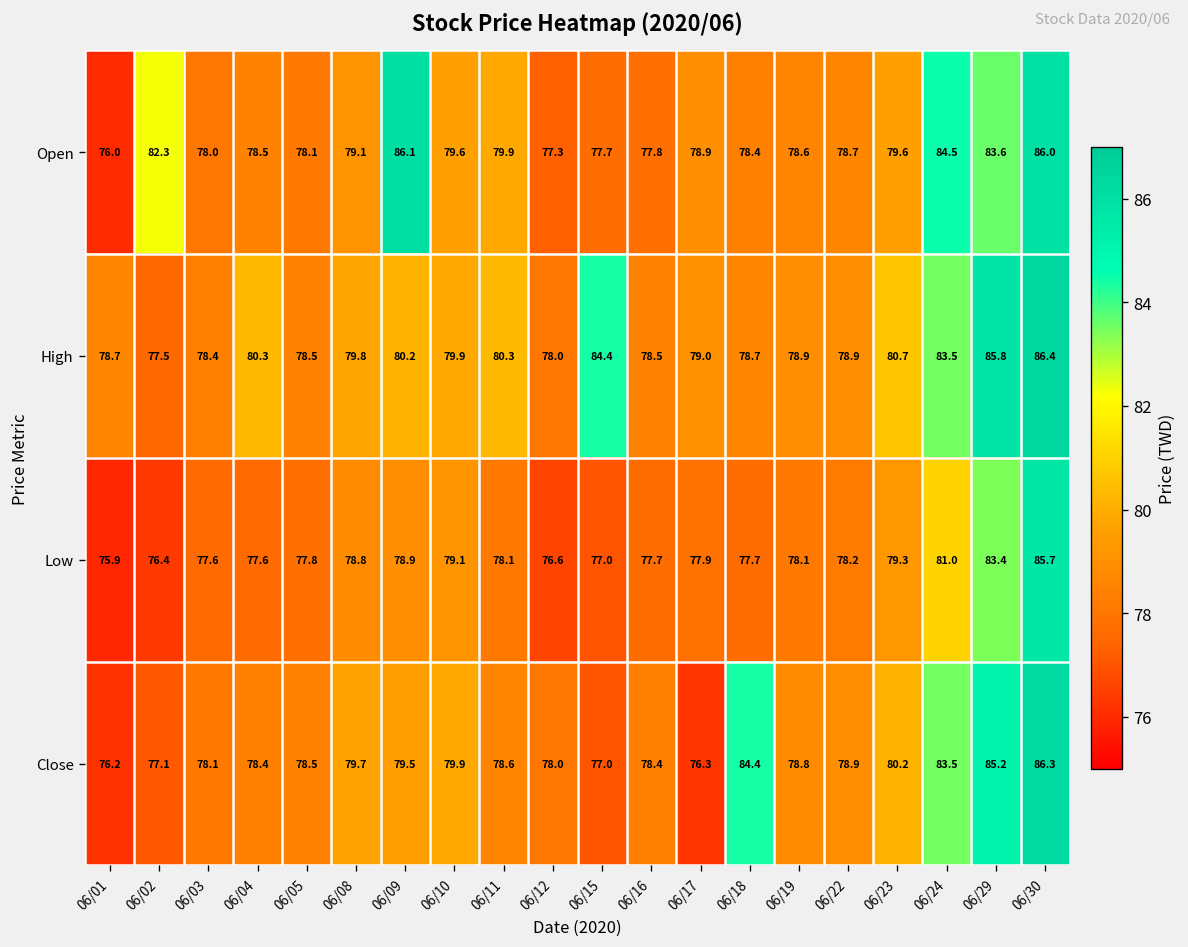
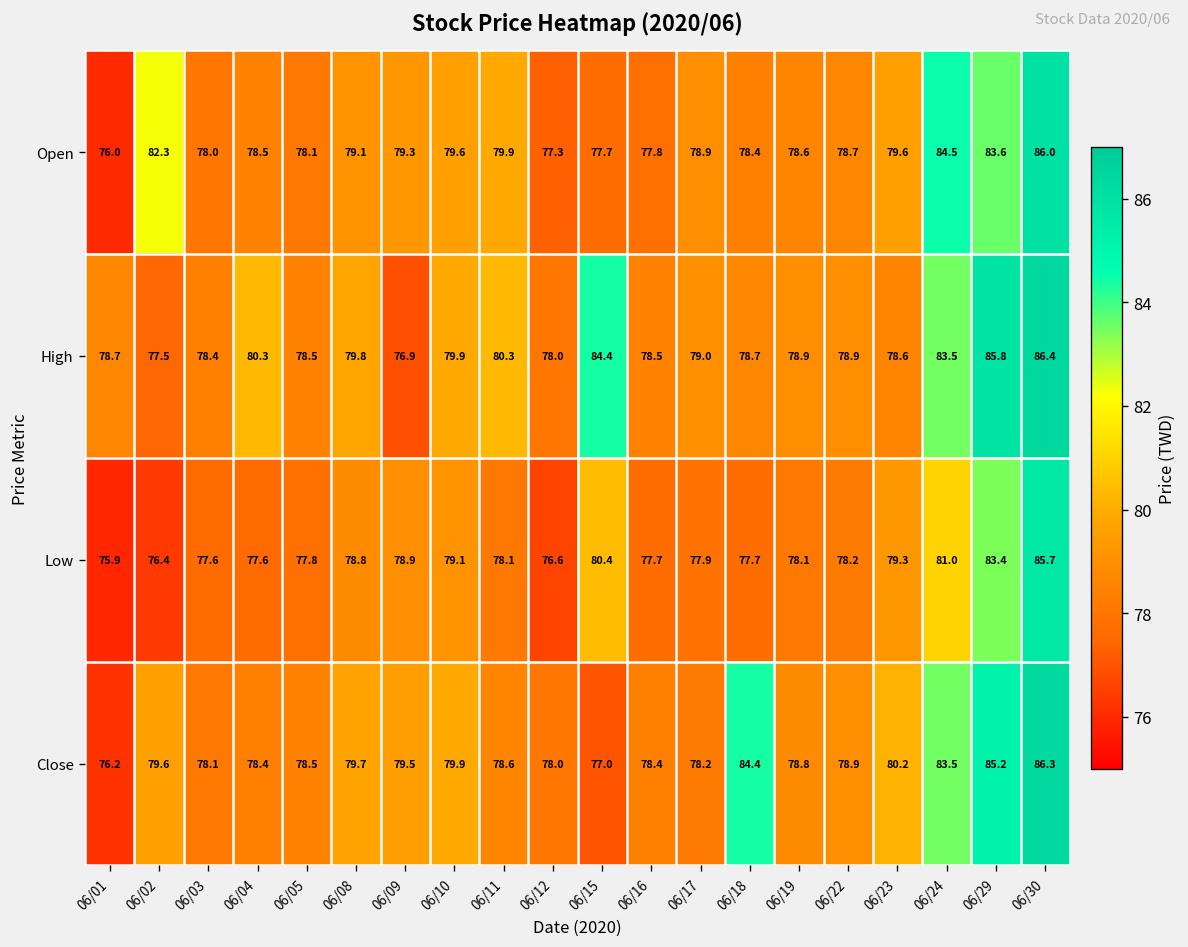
  {
    "Open": {
      "06/01": 76.0,
      "06/02": 82.3,
      "06/03": 78.0,
      "06/04": 78.5,
      "06/05": 78.1,
      "06/08": 79.1,
-     "06/09": 86.1,
+     "06/09": 79.3,
      "06/10": 79.6,
      "06/11": 79.9,
      "06/12": 77.3,
      "06/15": 77.7,
      "06/16": 77.8,
      "06/17": 78.9,
      "06/18": 78.4,
      "06/19": 78.6,
      "06/22": 78.7,
      "06/23": 79.6,
      "06/24": 84.5,
      "06/29": 83.6,
      "06/30": 86.0
    },
    "High": {
      "06/01": 78.7,
      "06/02": 77.5,
      "06/03": 78.4,
      "06/04": 80.3,
      "06/05": 78.5,
      "06/08": 79.8,
-     "06/09": 80.2,
+     "06/09": 76.9,
      "06/10": 79.9,
      "06/11": 80.3,
      "06/12": 78.0,
      "06/15": 84.4,
      "06/16": 78.5,
      "06/17": 79.0,
      "06/18": 78.7,
      "06/19": 78.9,
      "06/22": 78.9,
-     "06/23": 80.7,
+     "06/23": 78.6,
      "06/24": 83.5,
      "06/29": 85.8,
      "06/30": 86.4
    },
    "Low": {
      "06/01": 75.9,
      "06/02": 76.4,
      "06/03": 77.6,
      "06/04": 77.6,
      "06/05": 77.8,
      "06/08": 78.8,
      "06/09": 78.9,
      "06/10": 79.1,
      "06/11": 78.1,
      "06/12": 76.6,
-     "06/15": 77.0,
+     "06/15": 80.4,
      "06/16": 77.7,
      "06/17": 77.9,
      "06/18": 77.7,
      "06/19": 78.1,
      "06/22": 78.2,
      "06/23": 79.3,
      "06/24": 81.0,
      "06/29": 83.4,
      "06/30": 85.7
    },
    "Close": {
      "06/01": 76.2,
-     "06/02": 77.1,
+     "06/02": 79.6,
      "06/03": 78.1,
      "06/04": 78.4,
      "06/05": 78.5,
      "06/08": 79.7,
      "06/09": 79.5,
      "06/10": 79.9,
      "06/11": 78.6,
      "06/12": 78.0,
      "06/15": 77.0,
      "06/16": 78.4,
-     "06/17": 76.3,
+     "06/17": 78.2,
      "06/18": 84.4,
      "06/19": 78.8,
      "06/22": 78.9,
      "06/23": 80.2,
      "06/24": 83.5,
      "06/29": 85.2,
      "06/30": 86.3
    }
  }
